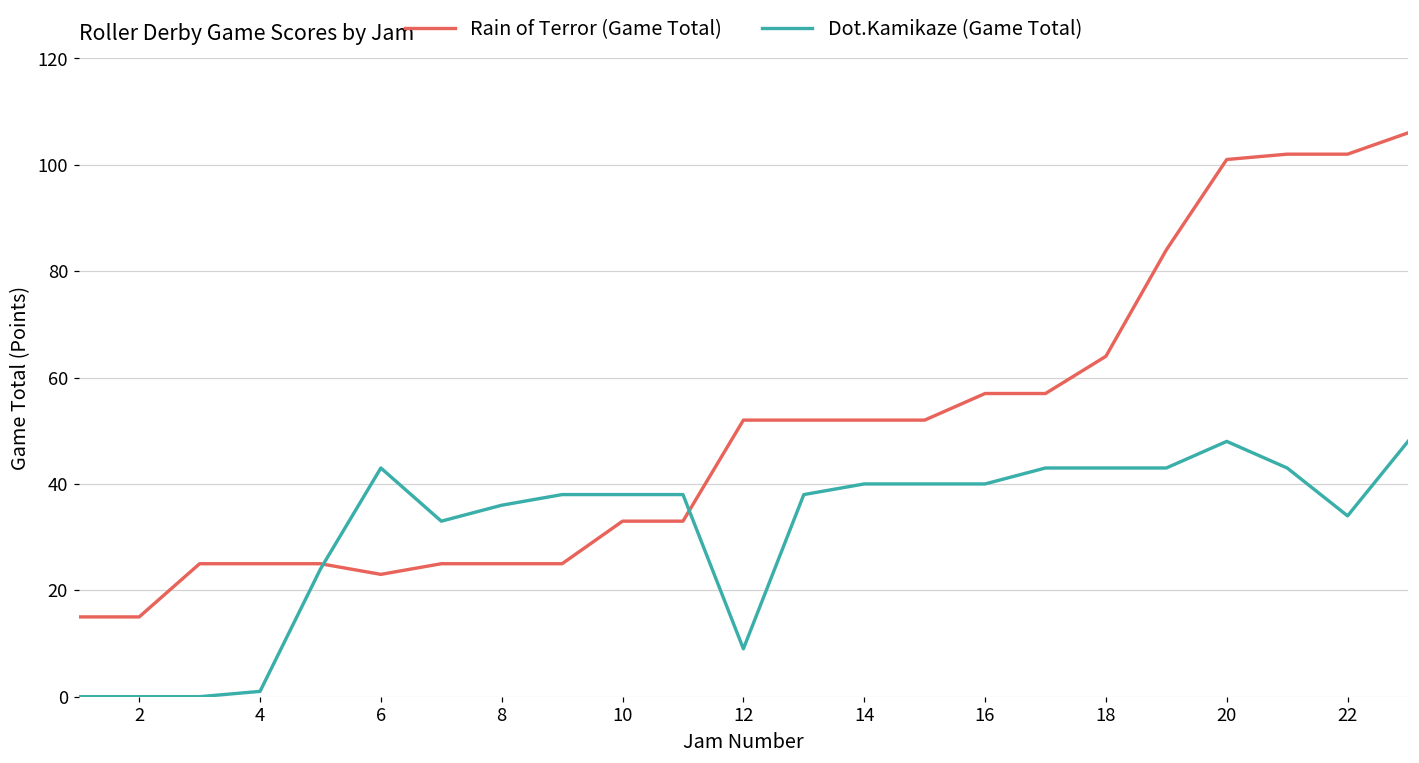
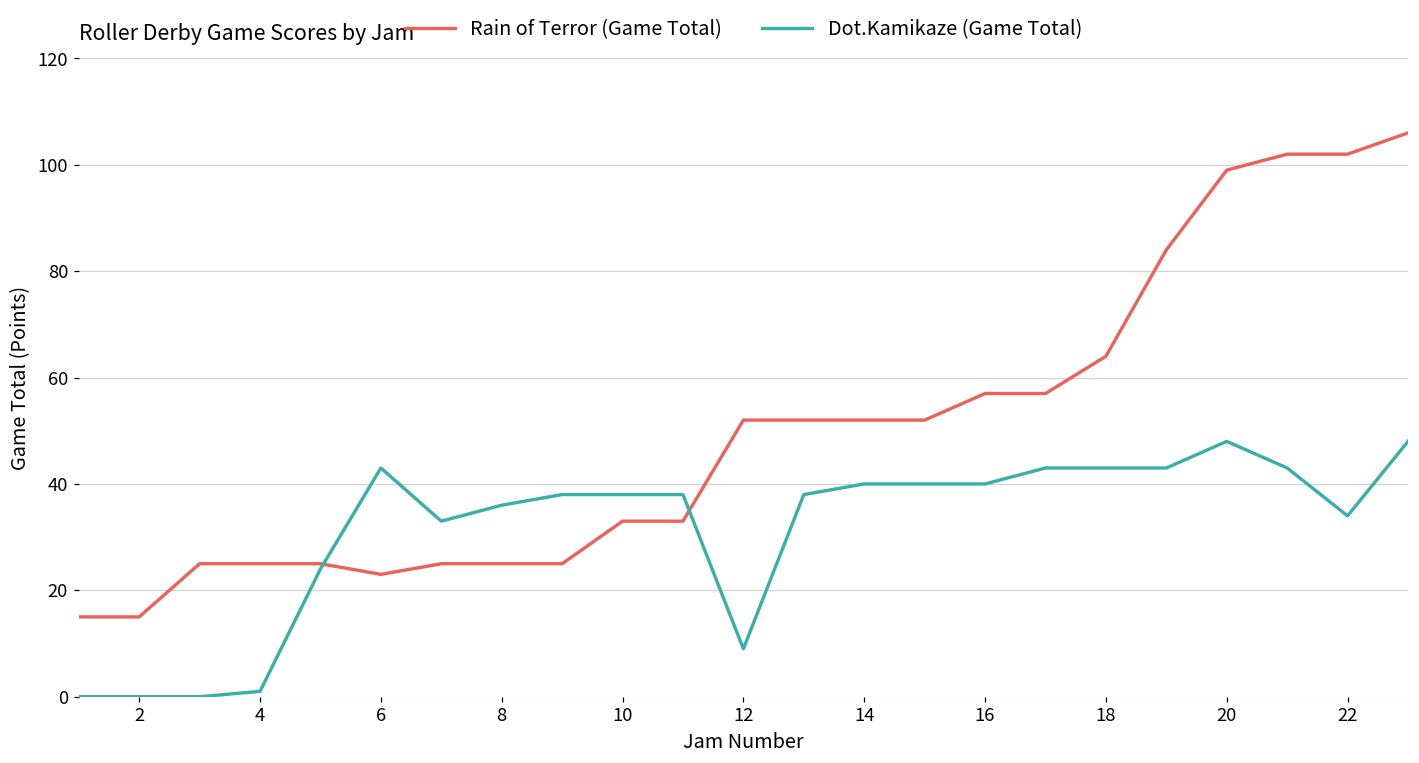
  {
    "Rain of Terror (Game Total)": {
      "2": 15,
      "4": 25,
      "6": 23,
      "8": 25,
      "10": 33,
      "12": 52,
      "14": 52,
      "16": 57,
      "18": 64,
-     "20": 101,
+     "20": 99,
      "22": 102
    },
    "Dot.Kamikaze (Game Total)": {
      "2": 0,
      "4": 1,
      "6": 43,
      "8": 36,
      "10": 38,
      "12": 9,
      "14": 40,
      "16": 40,
      "18": 43,
      "20": 48,
      "22": 34
    }
  }
